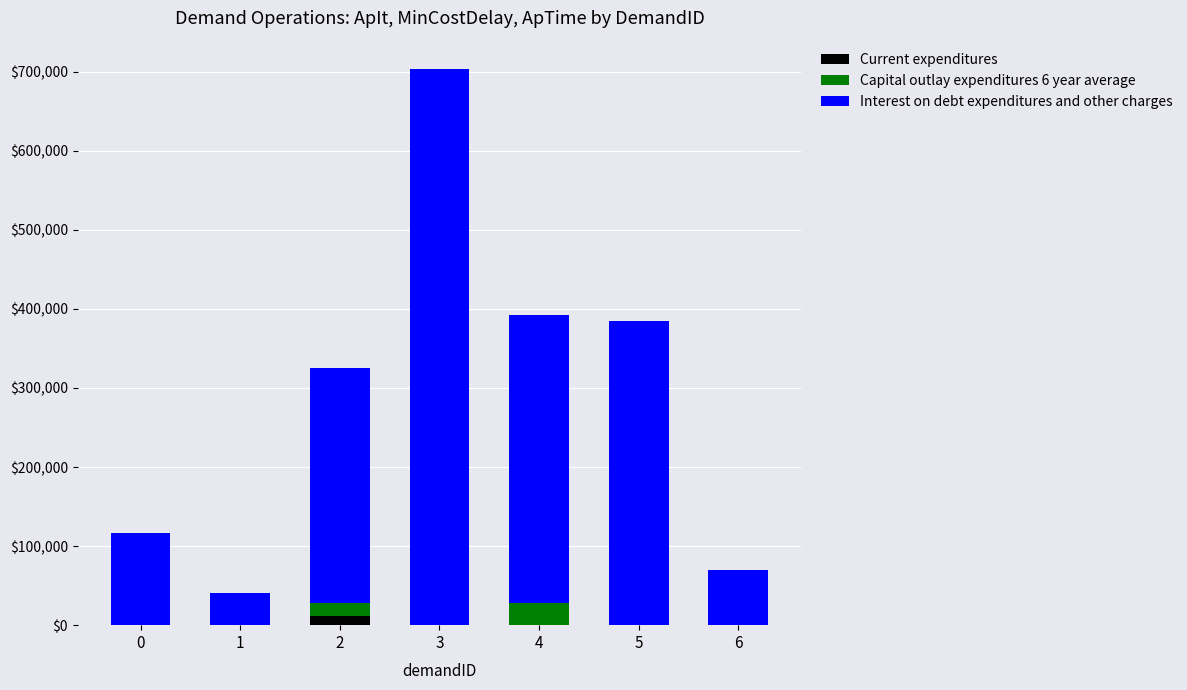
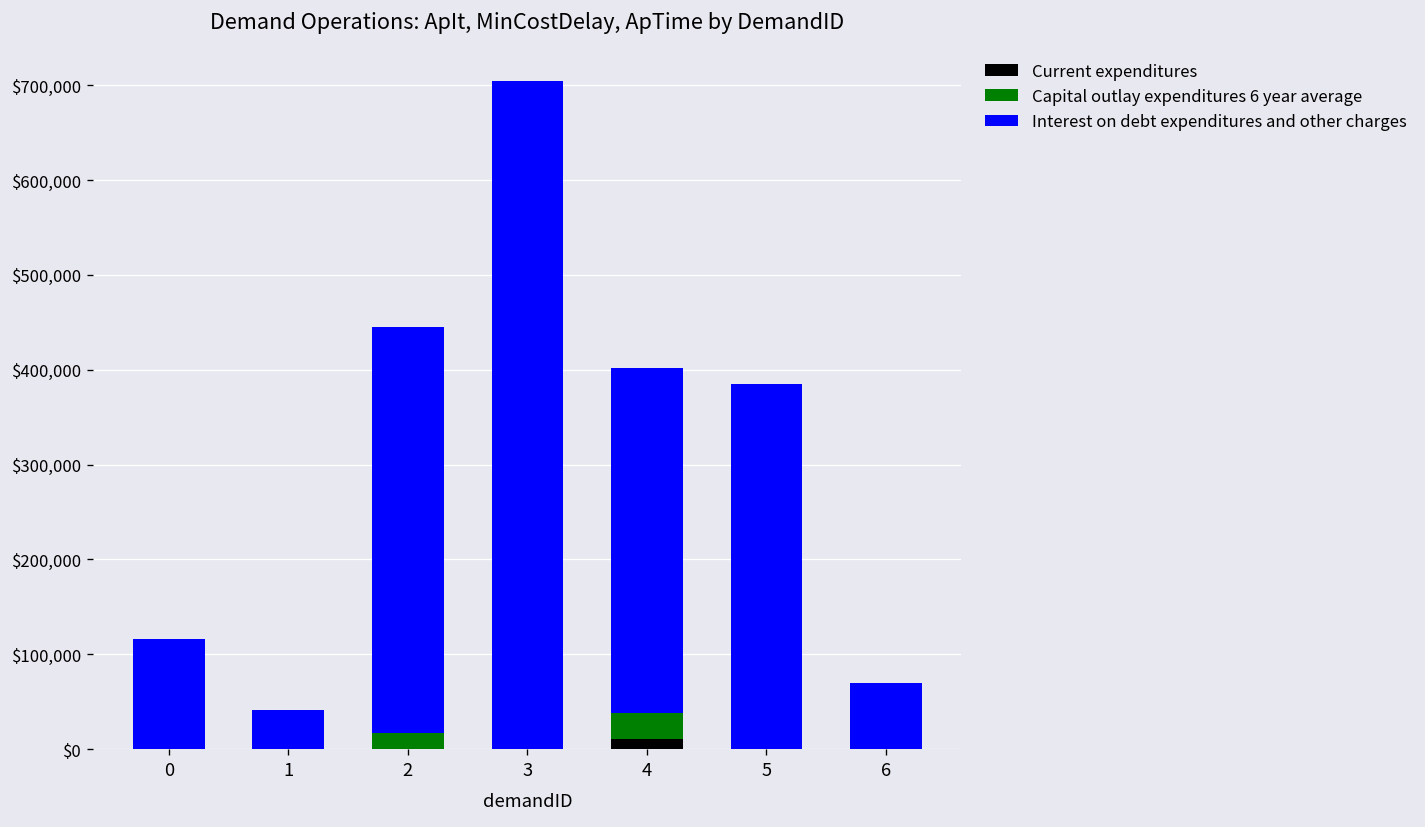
  {
    "Current expenditures": {
-     "2": "$10,000",
-     "4": "$0"
+     "2": "$0",
+     "4": "$10,000"
    },
    "Capital outlay expenditures 6 year average": {
      "2": "$20,000",
      "4": "$30,000"
    },
    "Interest on debt expenditures and other charges": {
      "0": "$120,000",
      "1": "$40,000",
-     "2": "$300,000",
+     "2": "$430,000",
      "3": "$700,000",
      "4": "$360,000",
      "5": "$380,000",
      "6": "$70,000"
    }
  }
